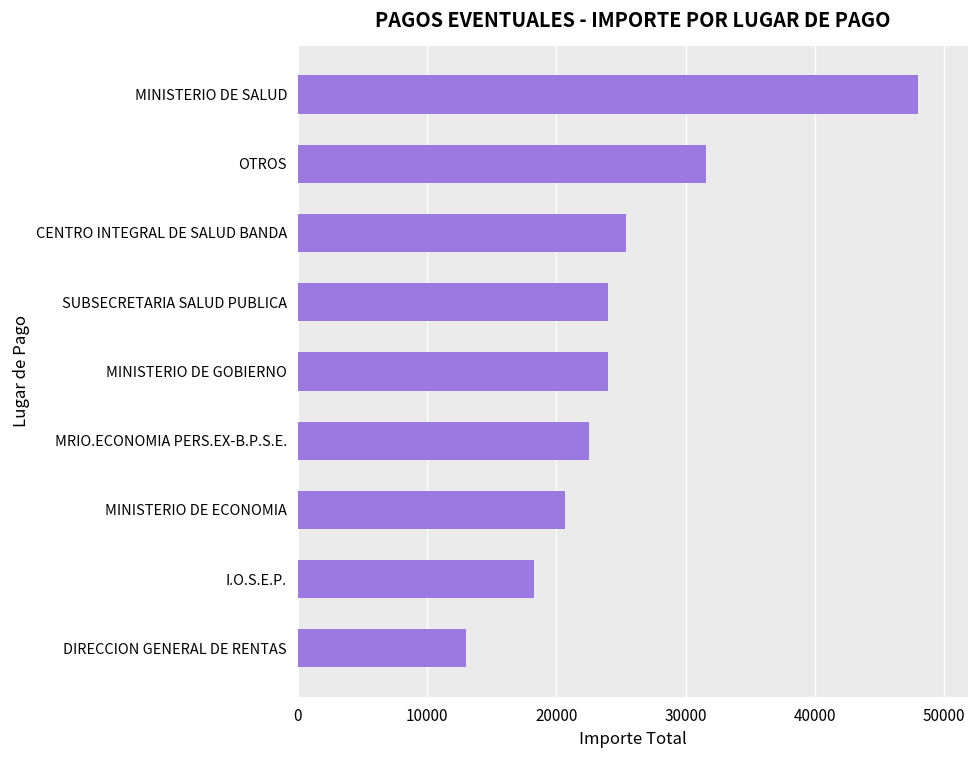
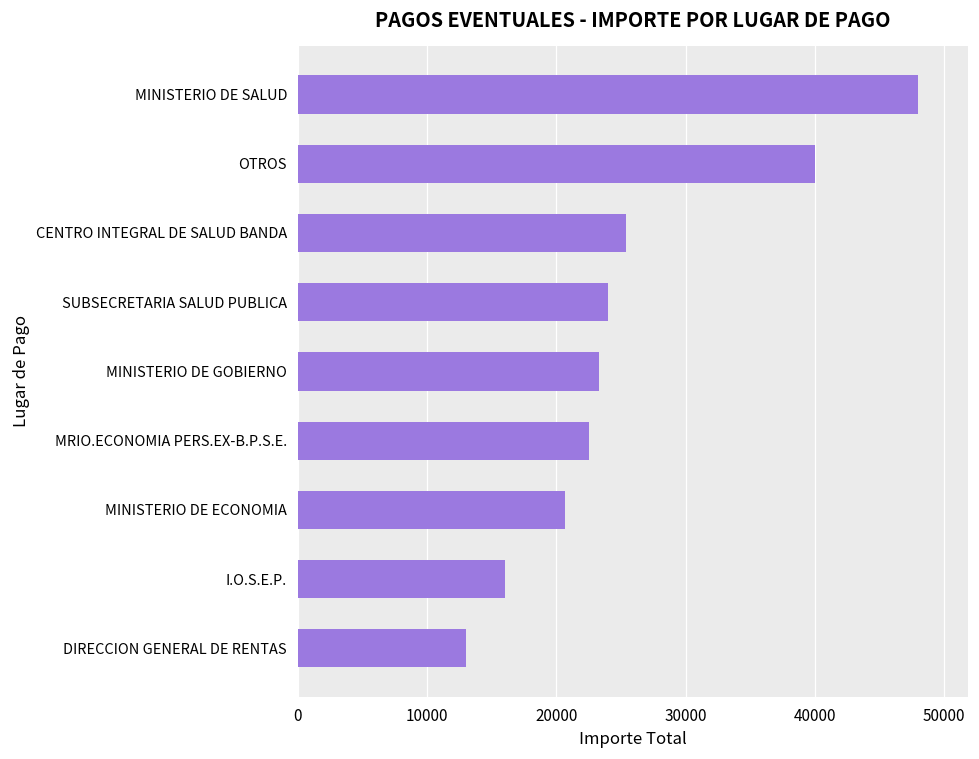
  {
    "MINISTERIO DE SALUD": 48000,
-   "OTROS": 31600,
+   "OTROS": 40000,
    "CENTRO INTEGRAL DE SALUD BANDA": 25400,
    "SUBSECRETARIA SALUD PUBLICA": 24000,
-   "MINISTERIO DE GOBIERNO": 24000,
+   "MINISTERIO DE GOBIERNO": 23300,
    "MRIO.ECONOMIA PERS.EX-B.P.S.E.": 22500,
    "MINISTERIO DE ECONOMIA": 20700,
-   "I.O.S.E.P.": 18300,
+   "I.O.S.E.P.": 16000,
    "DIRECCION GENERAL DE RENTAS": 13000
  }
